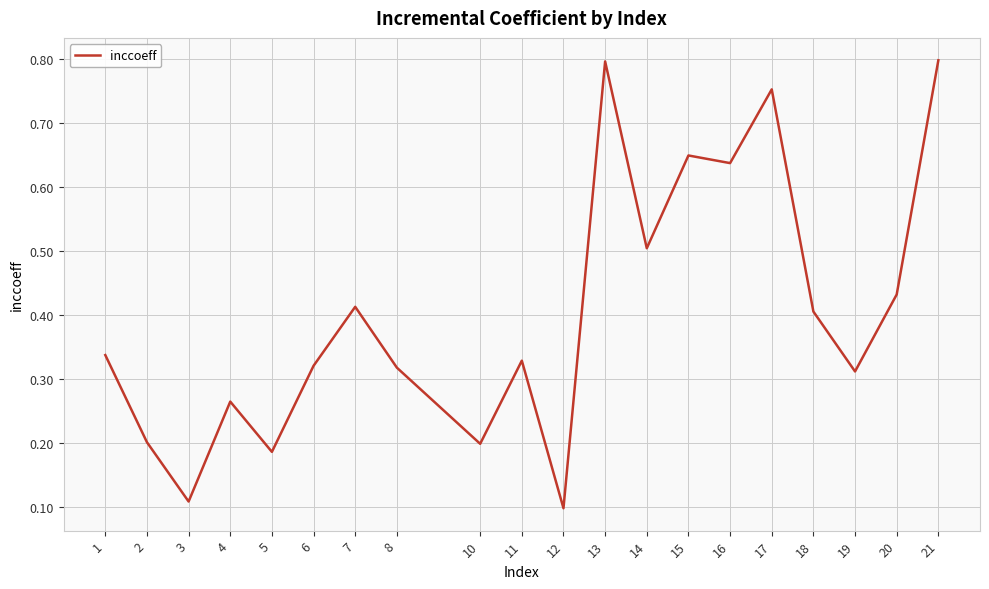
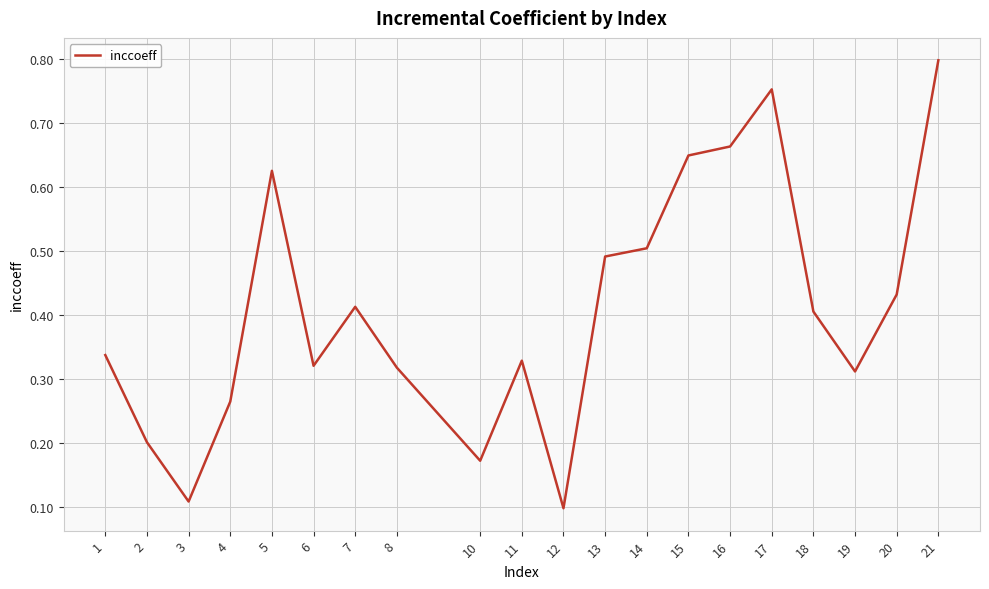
  {
    "1": 0.34,
    "2": 0.20,
    "3": 0.11,
    "4": 0.26,
-   "5": 0.19,
+   "5": 0.63,
    "6": 0.32,
    "7": 0.41,
    "8": 0.32,
-   "10": 0.20,
+   "10": 0.17,
    "11": 0.33,
    "12": 0.10,
-   "13": 0.80,
+   "13": 0.49,
    "14": 0.50,
    "15": 0.65,
-   "16": 0.64,
+   "16": 0.66,
    "17": 0.75,
    "18": 0.41,
    "19": 0.31,
    "20": 0.43,
    "21": 0.80
  }
